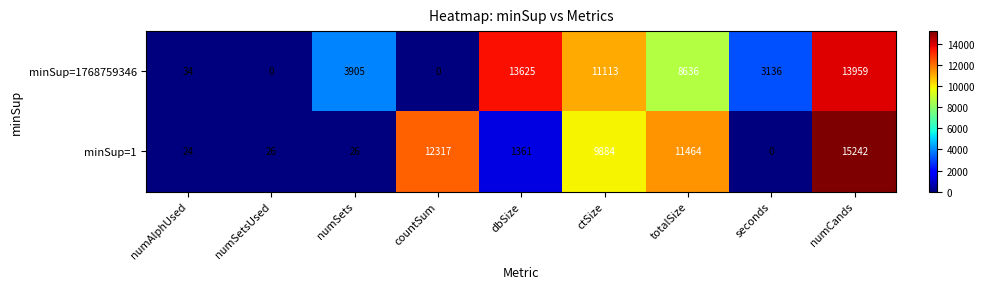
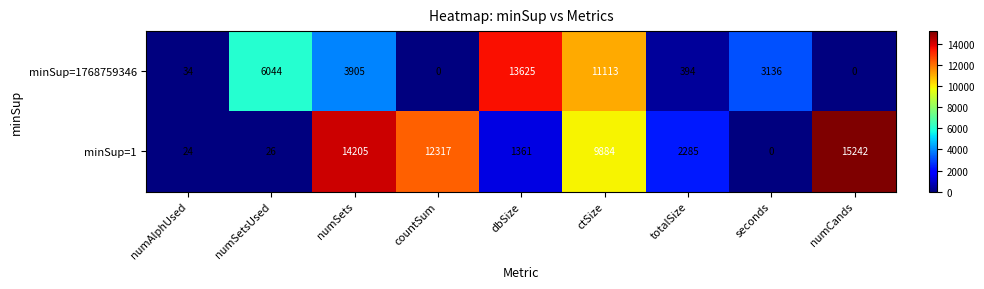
  {
    "minSup=1768759346": {
      "numAlphUsed": 34,
-     "numSetsUsed": 0,
+     "numSetsUsed": 6044,
      "numSets": 3905,
      "countSum": 0,
      "dbSize": 13625,
      "ctSize": 11113,
-     "totalSize": 8636,
+     "totalSize": 394,
      "seconds": 3136,
-     "numCands": 13959
+     "numCands": 0
    },
    "minSup=1": {
      "numAlphUsed": 24,
      "numSetsUsed": 26,
-     "numSets": 26,
+     "numSets": 14205,
      "countSum": 12317,
      "dbSize": 1361,
      "ctSize": 9884,
-     "totalSize": 11464,
+     "totalSize": 2285,
      "seconds": 0,
      "numCands": 15242
    }
  }
